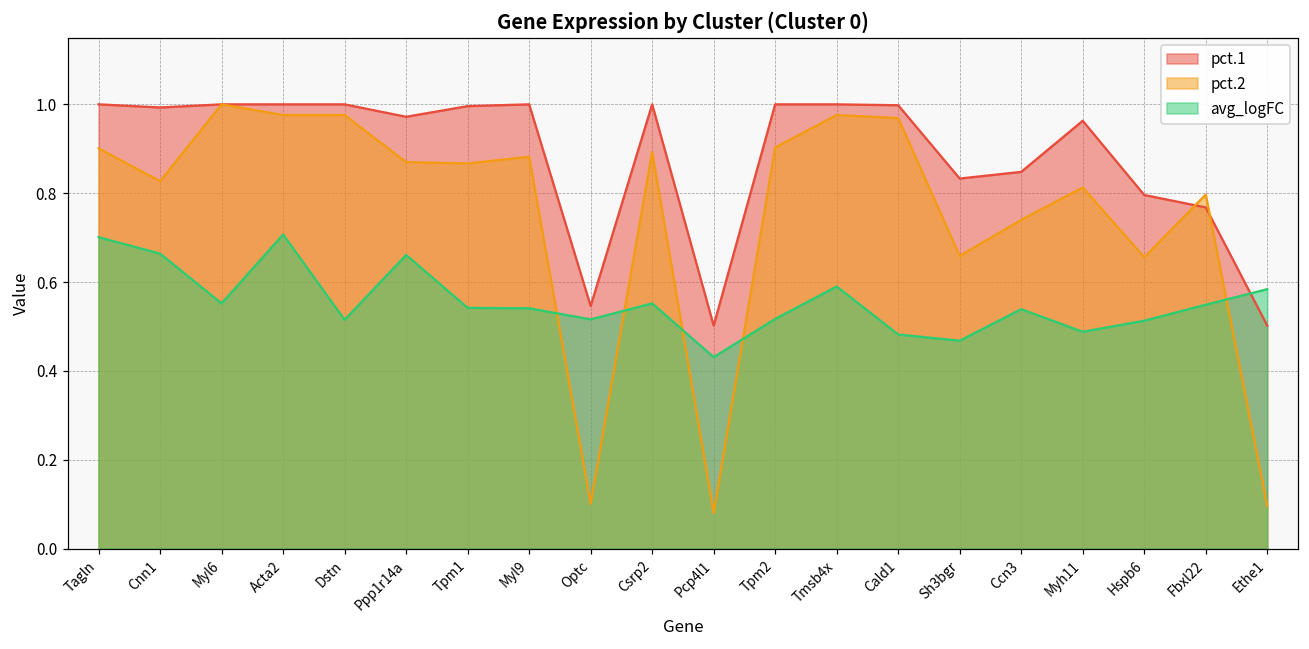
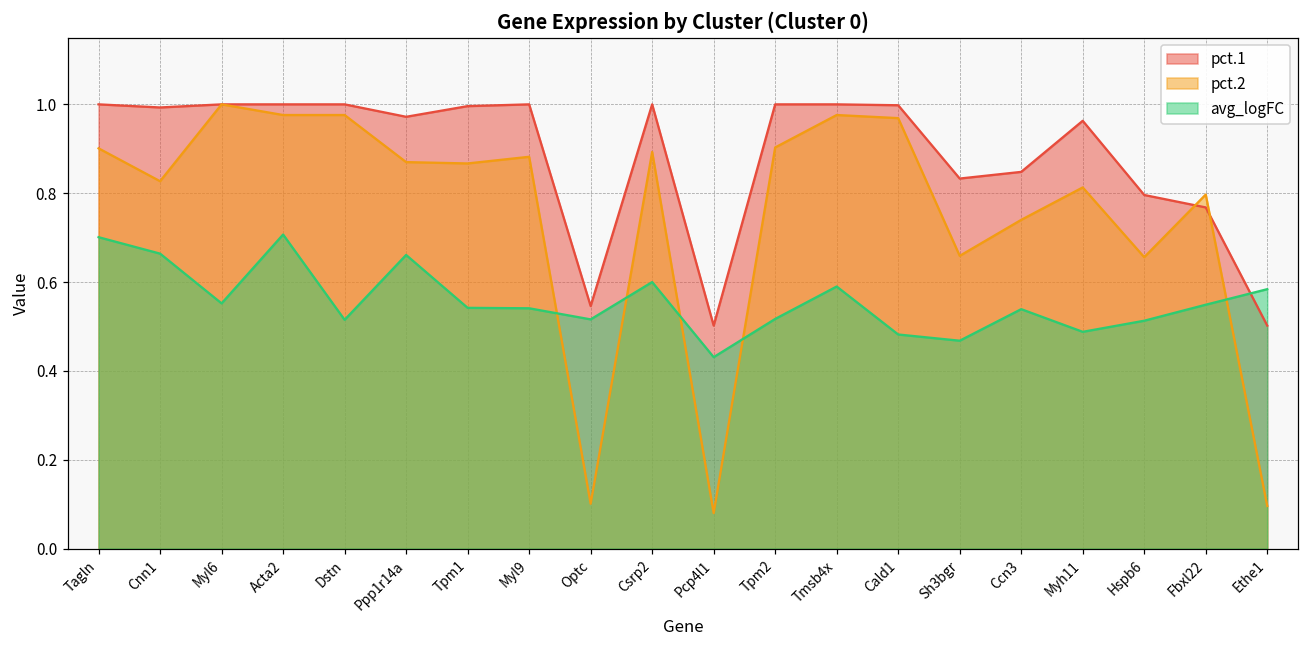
  {
    "pct.1": {
      "Tagln": 1.00,
      "Cnn1": 0.99,
      "Acta2": 1.00,
      "Dstn": 1.00,
      "Ppp1r14a": 0.97,
      "Tpm1": 1.00,
      "Myl9": 1.00,
      "Optc": 0.55,
      "Csrp2": 1.00,
      "Pcp4l1": 0.50,
      "Tpm2": 1.00,
      "Tmsb4x": 1.00,
      "Cald1": 1.00,
      "Sh3bgr": 0.83,
      "Ccn3": 0.85,
      "Myh11": 0.96,
      "Hspb6": 0.80,
      "Fbxl22": 0.77,
      "Ethe1": 0.50
    },
    "pct.2": {
      "Tagln": 0.90,
      "Cnn1": 0.83,
      "Acta2": 0.98,
      "Dstn": 0.98,
      "Ppp1r14a": 0.87,
      "Tpm1": 0.87,
      "Myl9": 0.88,
      "Optc": 0.10,
      "Csrp2": 0.89,
      "Pcp4l1": 0.08,
      "Tpm2": 0.90,
      "Tmsb4x": 0.98,
      "Cald1": 0.97,
      "Sh3bgr": 0.66,
      "Ccn3": 0.74,
      "Myh11": 0.81,
      "Hspb6": 0.66,
      "Fbxl22": 0.80,
      "Ethe1": 0.10
    },
    "avg_logFC": {
      "Tagln": 0.70,
      "Cnn1": 0.66,
      "Myl6": 0.55,
      "Acta2": 0.71,
      "Dstn": 0.52,
      "Ppp1r14a": 0.66,
      "Tpm1": 0.54,
      "Myl9": 0.54,
      "Optc": 0.52,
-     "Csrp2": 0.55,
+     "Csrp2": 0.60,
      "Pcp4l1": 0.43,
      "Tpm2": 0.52,
      "Tmsb4x": 0.59,
      "Cald1": 0.48,
      "Sh3bgr": 0.47,
      "Ccn3": 0.54,
      "Myh11": 0.49,
      "Hspb6": 0.51,
      "Fbxl22": 0.55,
      "Ethe1": 0.58
    }
  }
